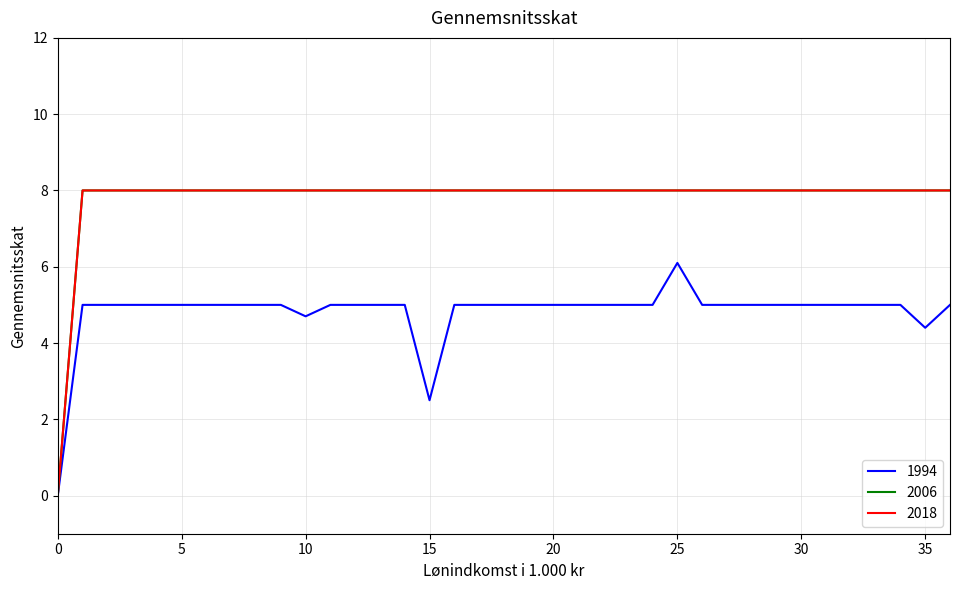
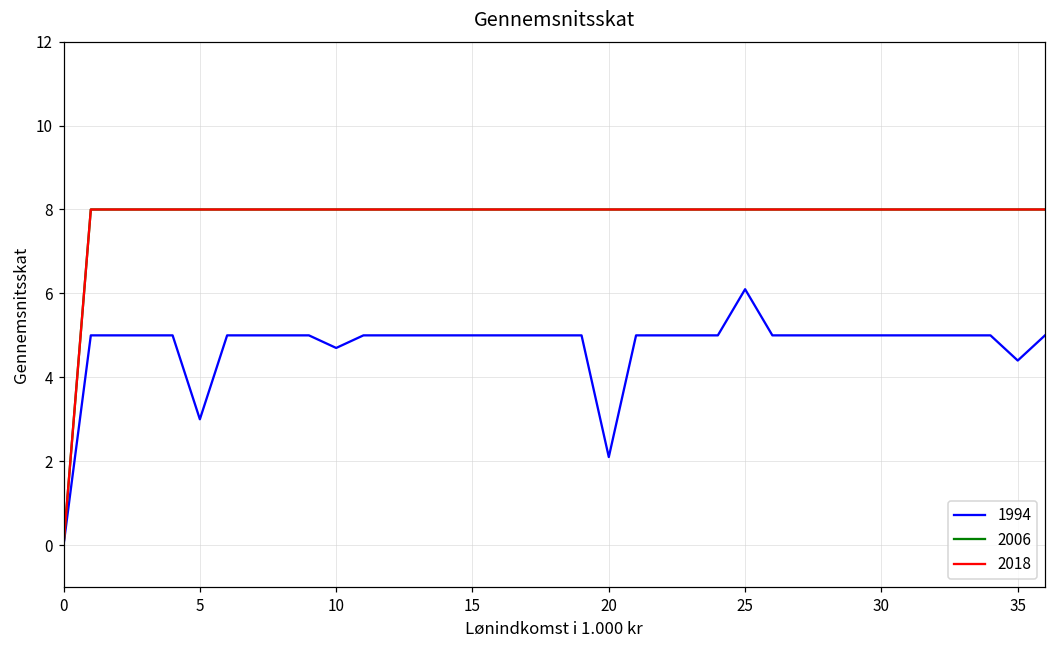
  {
    "1994": {
-     "5": 5,
+     "5": 3,
      "10": 4.7,
-     "15": 2.5,
-     "20": 5.0,
+     "15": 5.0,
+     "20": 2.1,
      "25": 6.1,
      "30": 5.0,
      "35": 4.4
    },
    "2018": {
      "5": 8.0,
      "10": 8.0,
      "15": 8.0,
      "20": 8.0,
      "25": 8.0,
      "30": 8.0,
      "35": 8.0
    }
  }
